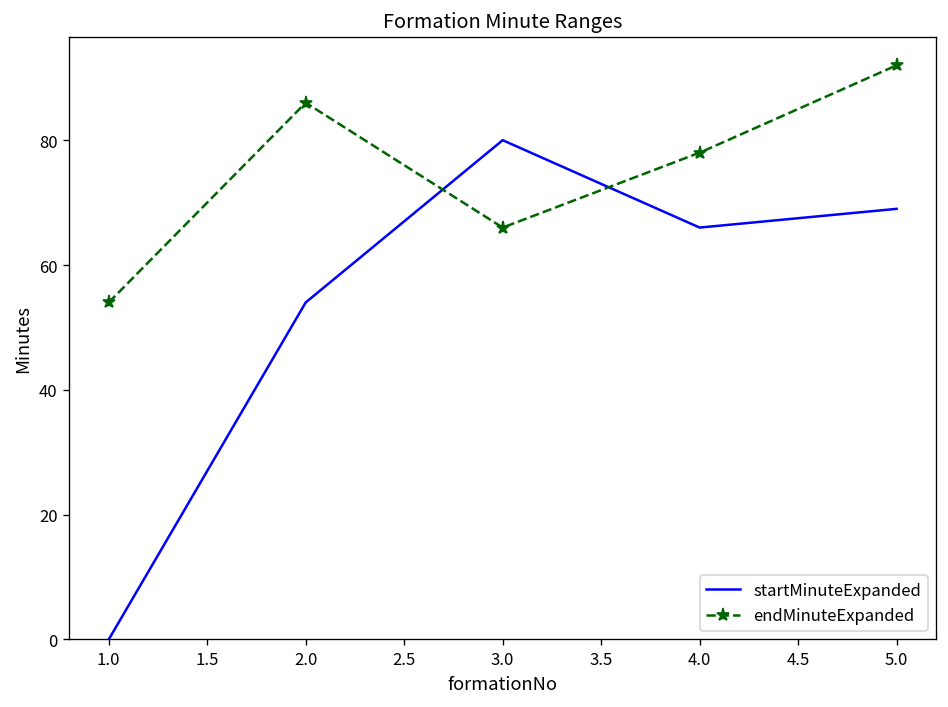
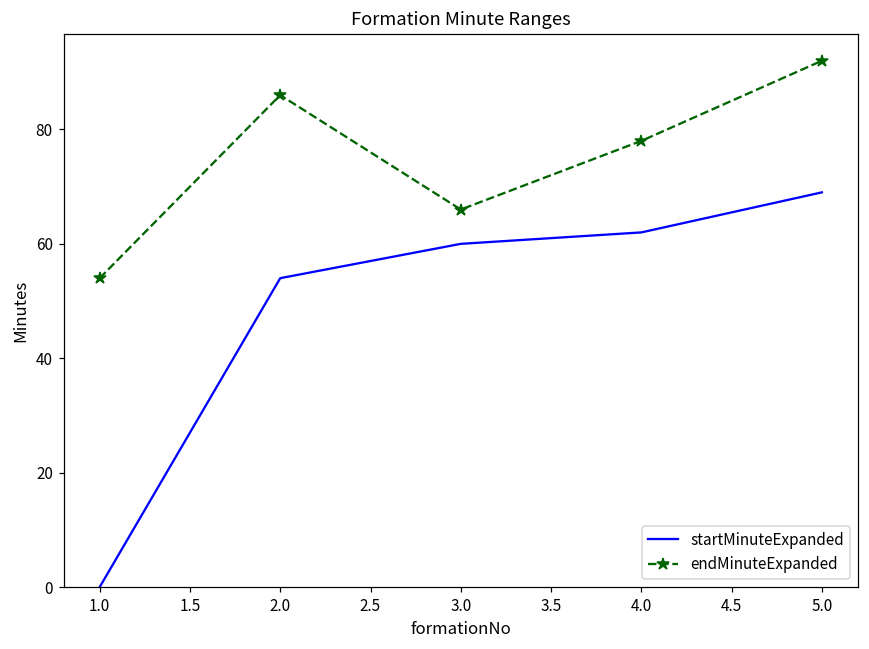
  {
    "startMinuteExpanded": {
      "1.0": 0,
      "2.0": 54,
-     "3.0": 80,
-     "4.0": 66,
+     "3.0": 60,
+     "4.0": 62,
      "5.0": 69
    },
    "endMinuteExpanded": {
      "1.0": 54,
      "2.0": 86,
      "3.0": 66,
      "4.0": 78,
      "5.0": 92
    }
  }
